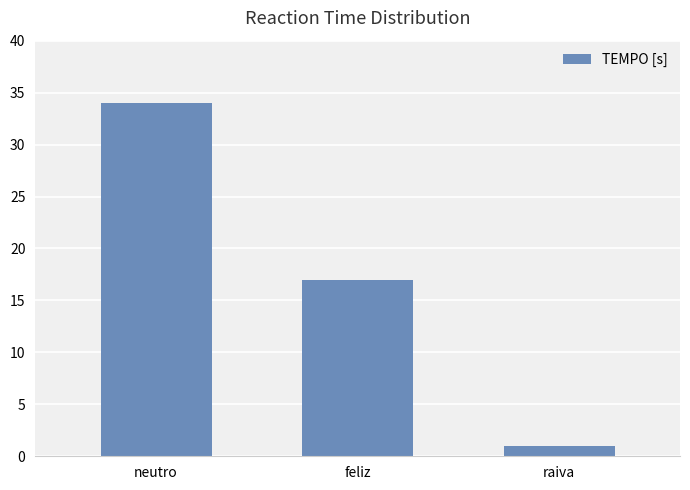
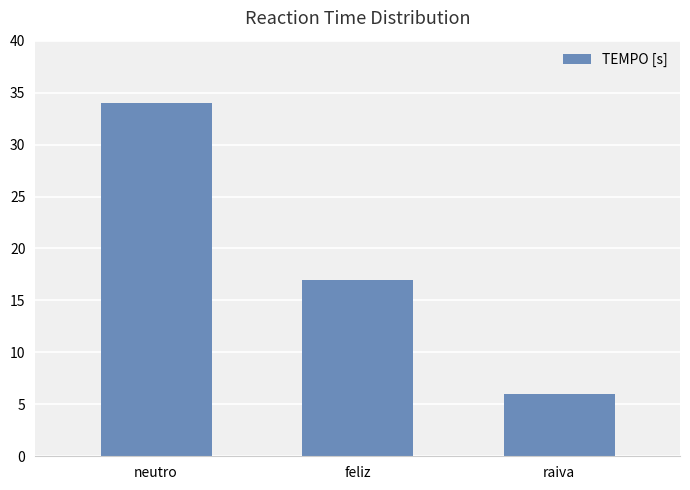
  {
    "neutro": 34,
    "feliz": 17,
-   "raiva": 1
+   "raiva": 6
  }
